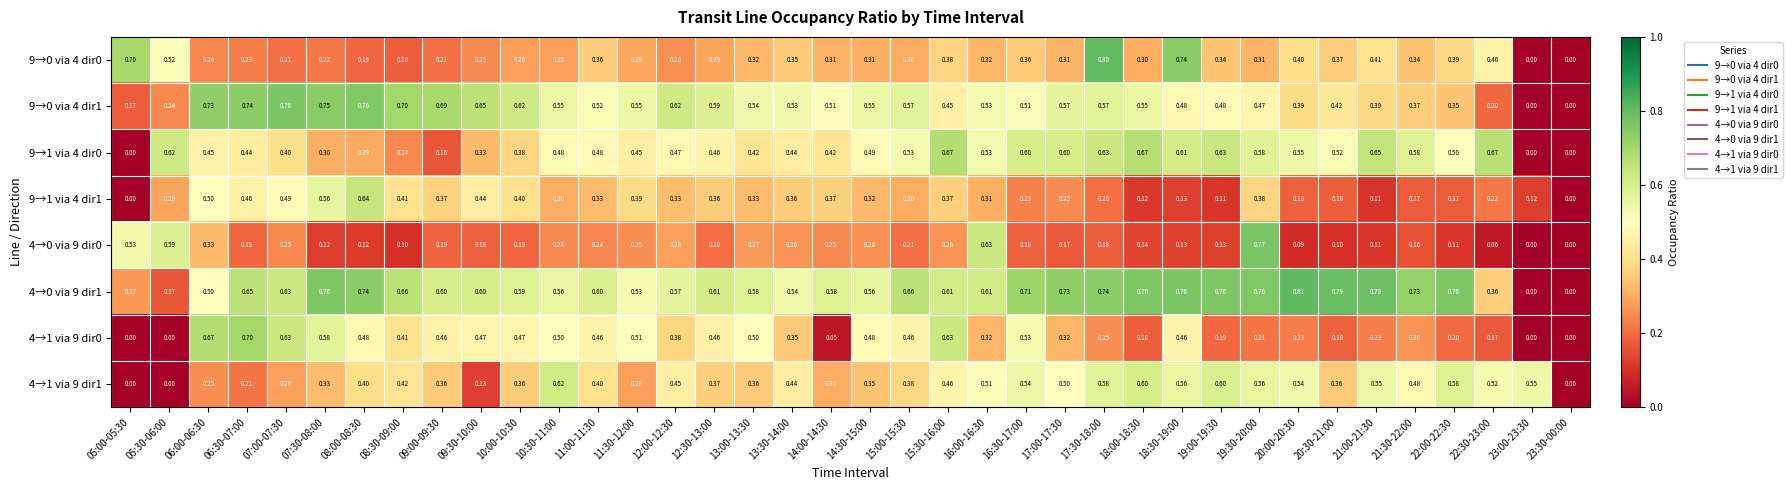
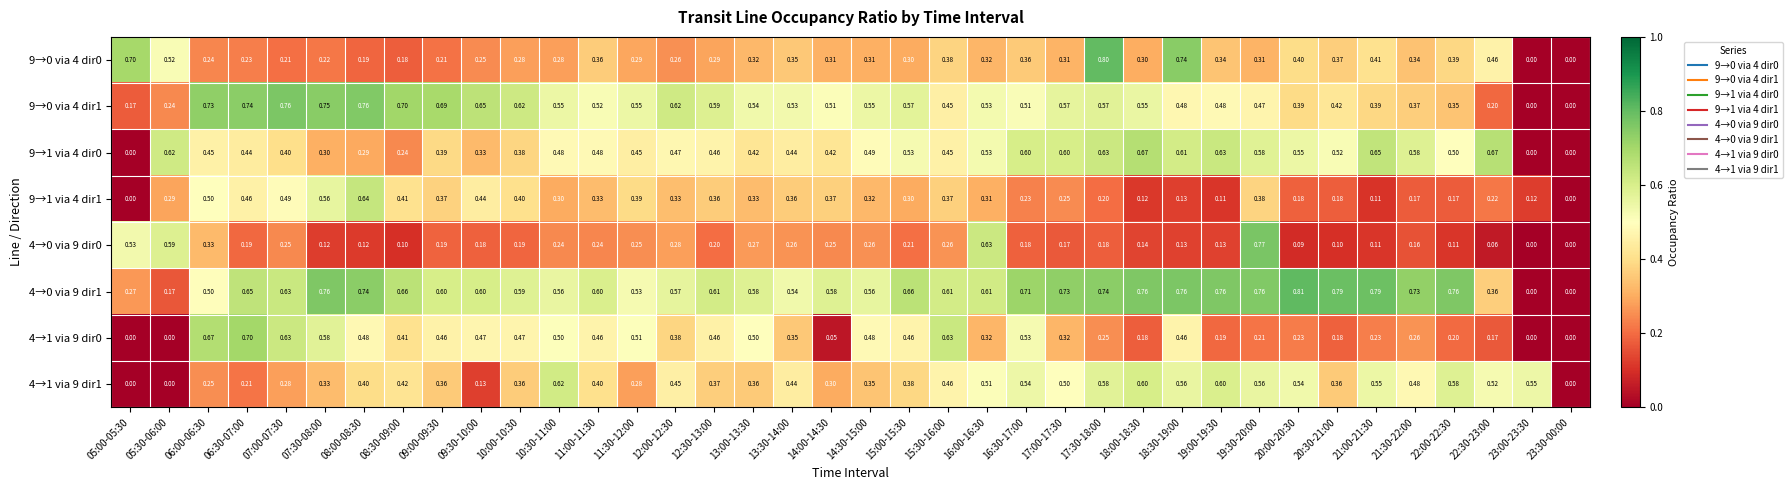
  {
    "9→1 via 4 dir0": {
      "05:00-05:30": 0.00,
      "05:30-06:00": 0.62,
      "06:00-06:30": 0.45,
      "06:30-07:00": 0.44,
      "07:00-07:30": 0.40,
      "07:30-08:00": 0.30,
      "08:00-08:30": 0.29,
      "08:30-09:00": 0.24,
-     "09:00-09:30": 0.16,
+     "09:00-09:30": 0.39,
      "09:30-10:00": 0.33,
      "10:00-10:30": 0.38,
      "10:30-11:00": 0.48,
      "11:00-11:30": 0.48,
      "11:30-12:00": 0.45,
      "12:00-12:30": 0.47,
      "12:30-13:00": 0.46,
      "13:00-13:30": 0.42,
      "13:30-14:00": 0.44,
      "14:00-14:30": 0.42,
      "14:30-15:00": 0.49,
      "15:00-15:30": 0.53,
-     "15:30-16:00": 0.67,
+     "15:30-16:00": 0.45,
      "16:00-16:30": 0.53,
      "16:30-17:00": 0.60,
      "17:00-17:30": 0.60,
      "17:30-18:00": 0.63,
      "18:00-18:30": 0.67,
      "18:30-19:00": 0.61,
      "19:00-19:30": 0.63,
      "19:30-20:00": 0.58,
      "20:00-20:30": 0.55,
      "20:30-21:00": 0.52,
      "21:00-21:30": 0.65,
      "21:30-22:00": 0.58,
      "22:00-22:30": 0.50,
      "22:30-23:00": 0.67,
      "23:00-23:30": 0.00,
      "23:30-00:00": 0.00
    }
  }
